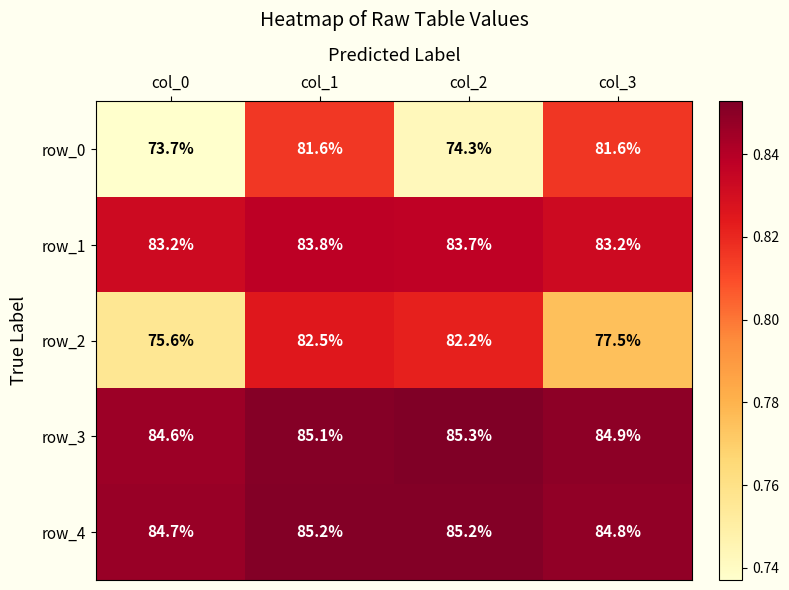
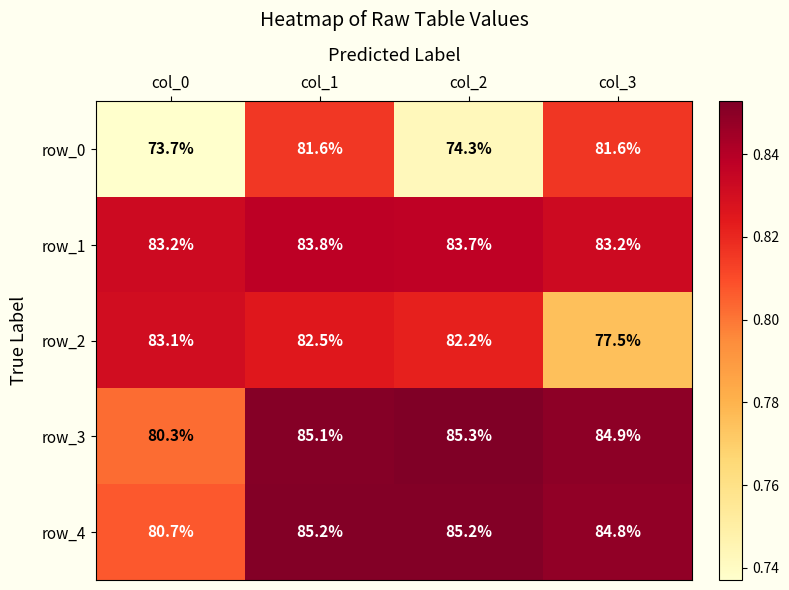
  {
    "row_0": {
      "col_0": "73.7%",
      "col_1": "81.6%",
      "col_2": "74.3%",
      "col_3": "81.6%"
    },
    "row_1": {
      "col_0": "83.2%",
      "col_1": "83.8%",
      "col_2": "83.7%",
      "col_3": "83.2%"
    },
    "row_2": {
-     "col_0": "75.6%",
+     "col_0": "83.1%",
      "col_1": "82.5%",
      "col_2": "82.2%",
      "col_3": "77.5%"
    },
    "row_3": {
-     "col_0": "84.6%",
+     "col_0": "80.3%",
      "col_1": "85.1%",
      "col_2": "85.3%",
      "col_3": "84.9%"
    },
    "row_4": {
-     "col_0": "84.7%",
+     "col_0": "80.7%",
      "col_1": "85.2%",
      "col_2": "85.2%",
      "col_3": "84.8%"
    }
  }
